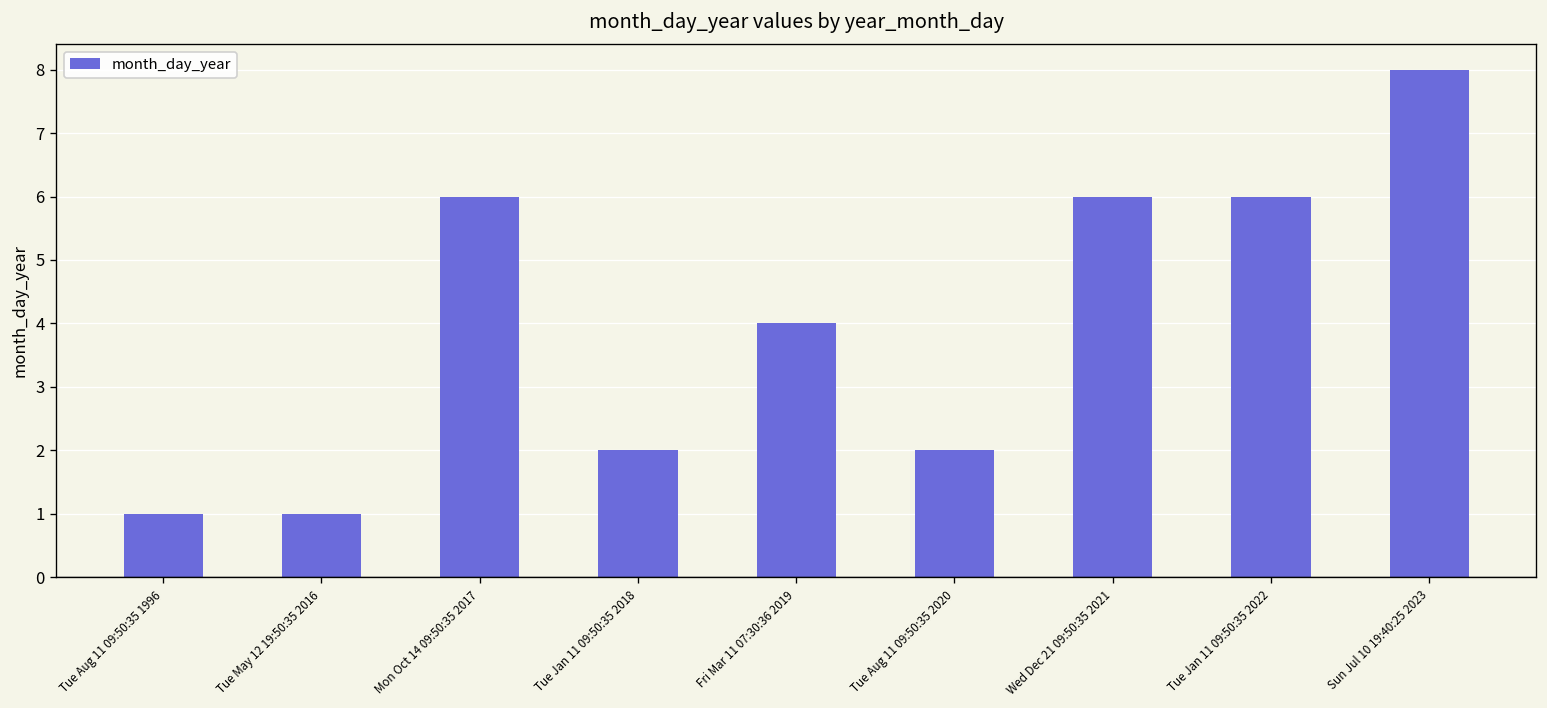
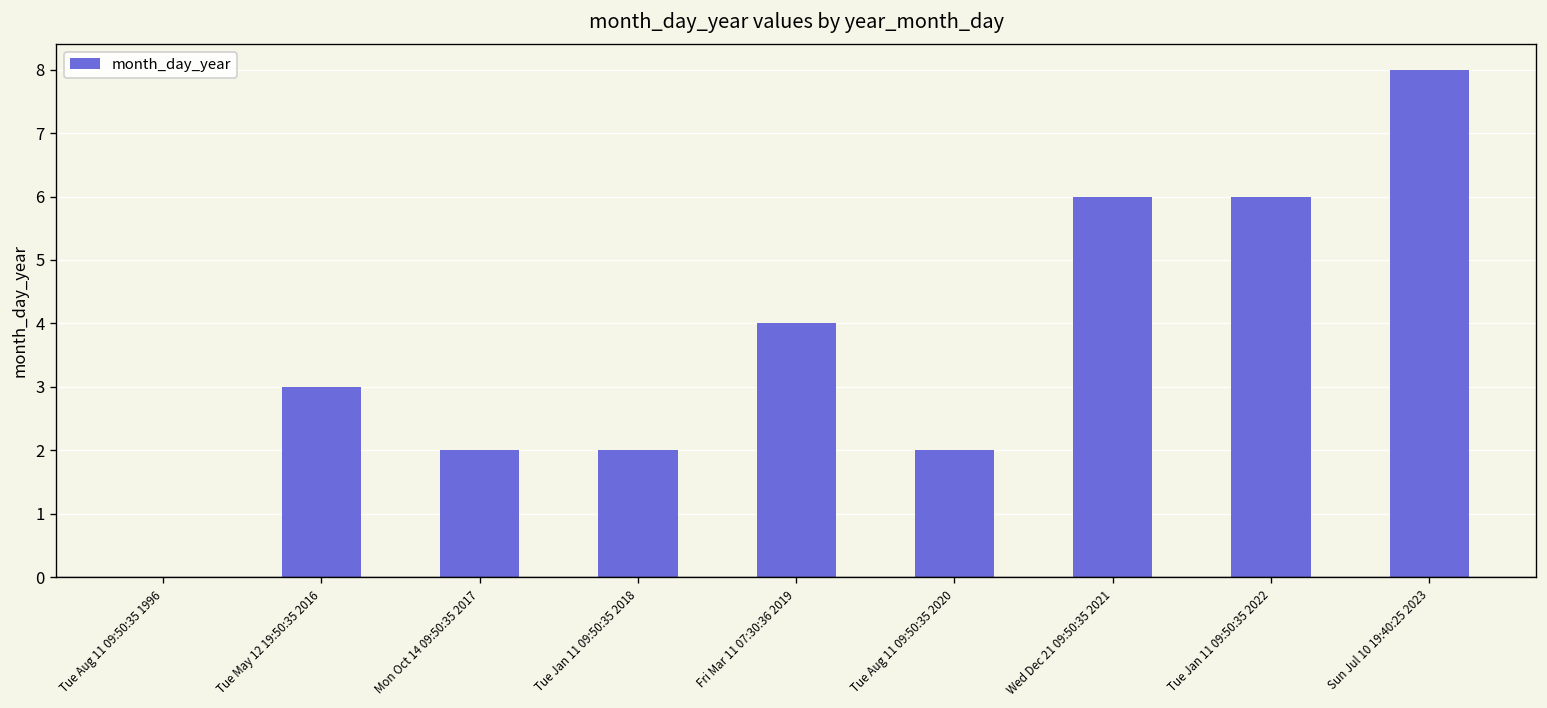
  {
-   "Tue Aug 11 09:50:35 1996": 1,
-   "Tue May 12 19:50:35 2016": 1,
-   "Mon Oct 14 09:50:35 2017": 6,
+   "Tue Aug 11 09:50:35 1996": 0,
+   "Tue May 12 19:50:35 2016": 3,
+   "Mon Oct 14 09:50:35 2017": 2,
    "Tue Jan 11 09:50:35 2018": 2,
    "Fri Mar 11 07:30:36 2019": 4,
    "Tue Aug 11 09:50:35 2020": 2,
    "Wed Dec 21 09:50:35 2021": 6,
    "Tue Jan 11 09:50:35 2022": 6,
    "Sun Jul 10 19:40:25 2023": 8
  }
